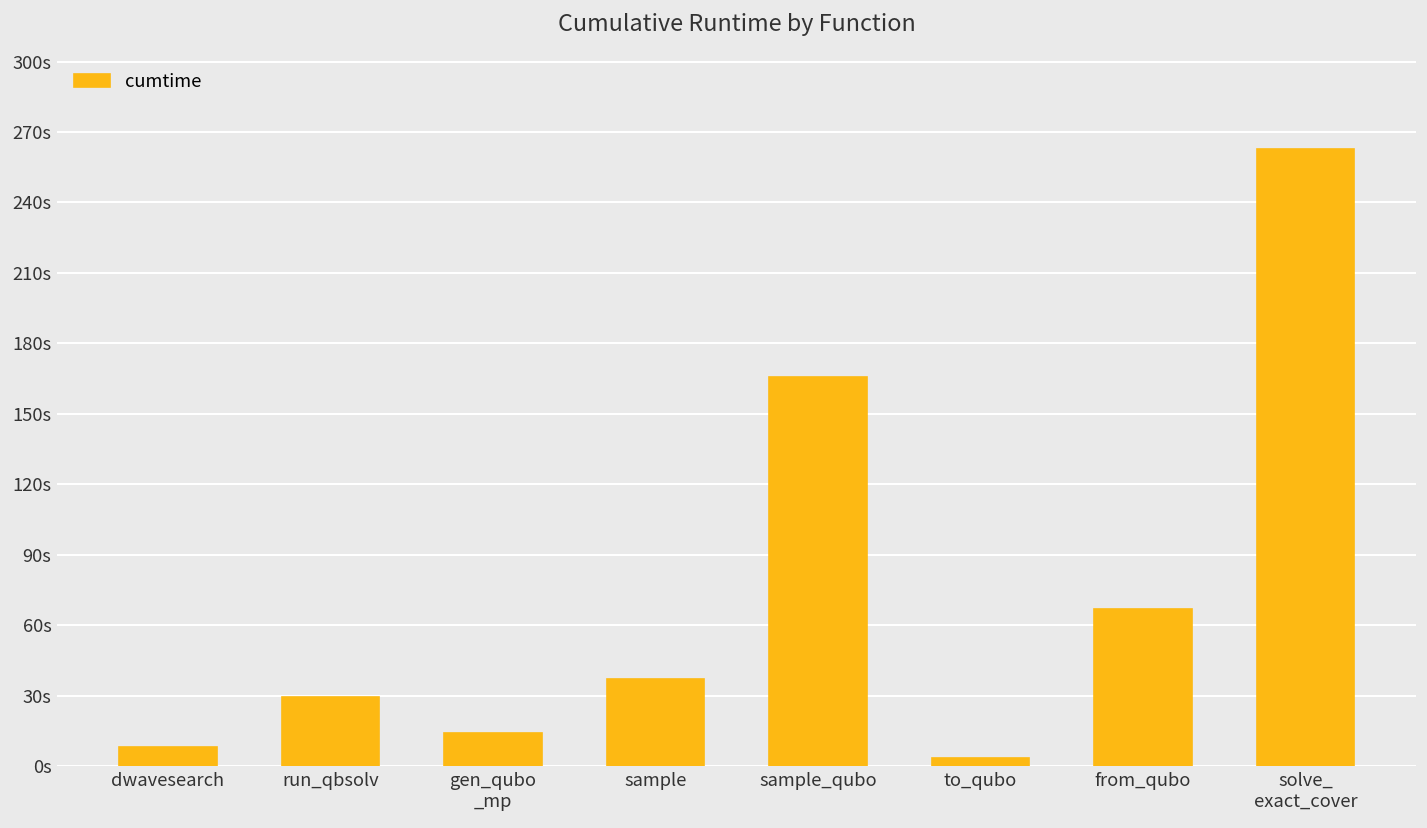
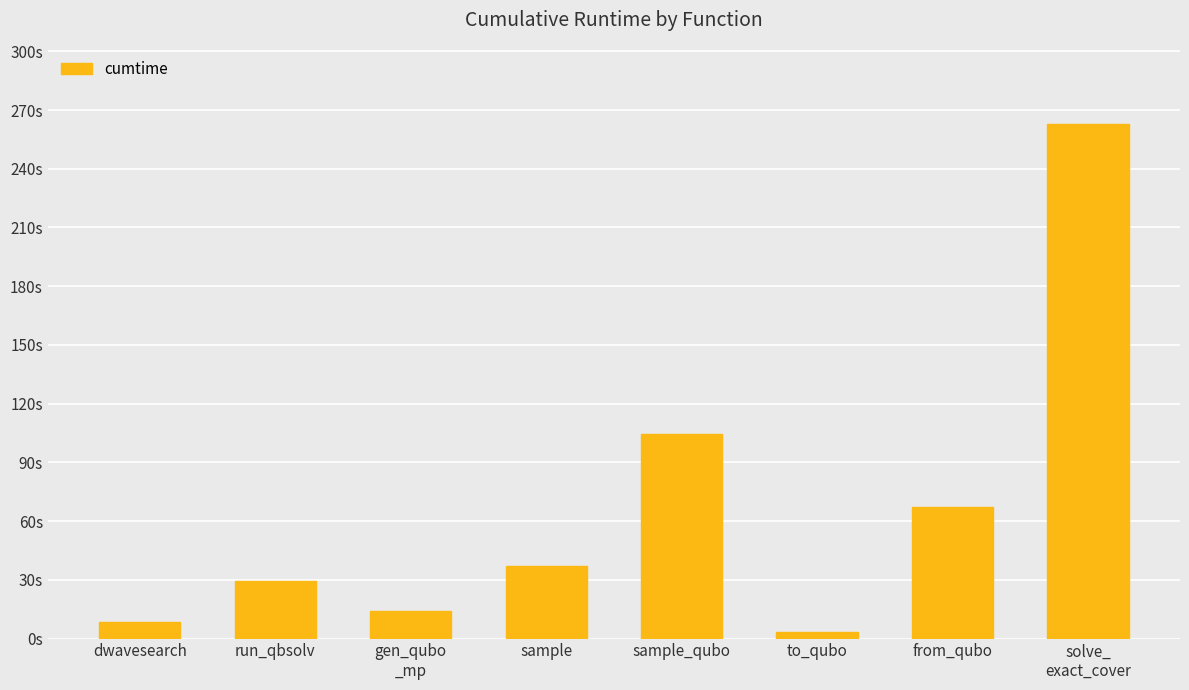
  {
    "dwavesearch": "8s",
    "run_qbsolv": "30s",
    "gen_qubo _mp": "14s",
    "sample": "37s",
-   "sample_qubo": "166s",
+   "sample_qubo": "105s",
    "to_qubo": "3s",
    "from_qubo": "67s",
    "solve_ exact_cover": "263s"
  }
